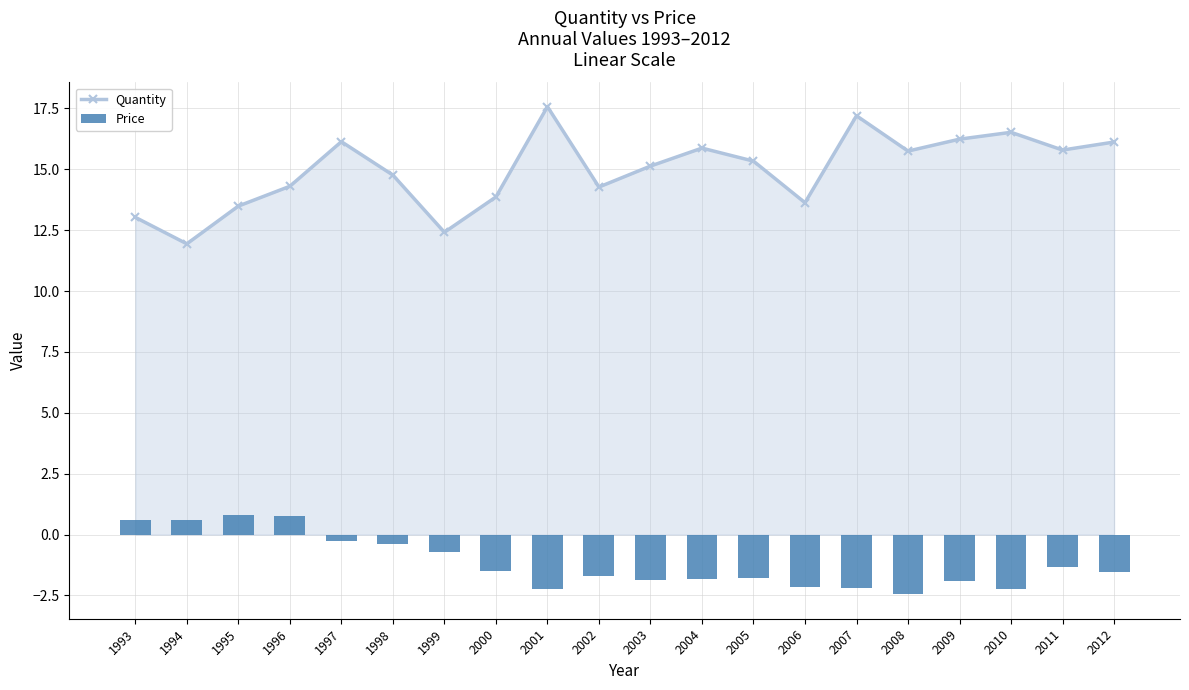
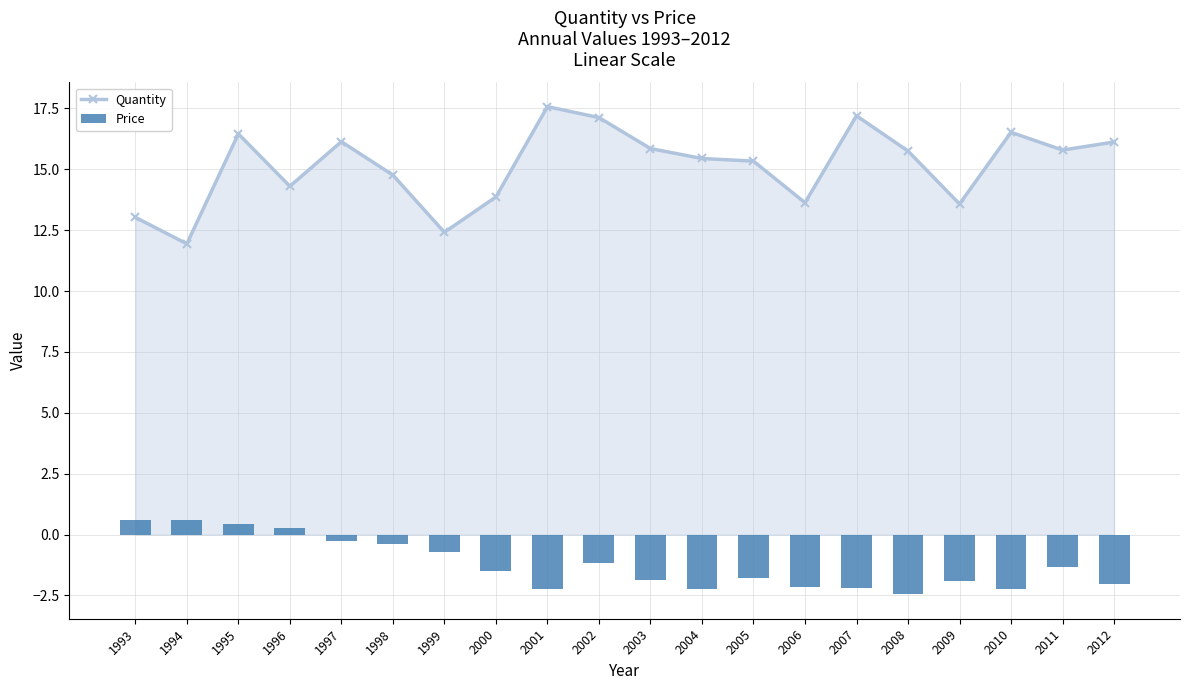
  {
    "Quantity": {
      "1993": 13.0,
      "1994": 11.9,
-     "1995": 13.5,
+     "1995": 16.5,
      "1996": 14.3,
      "1997": 16.1,
      "1998": 14.8,
      "1999": 12.4,
      "2000": 13.9,
      "2001": 17.6,
-     "2002": 14.3,
-     "2003": 15.1,
-     "2004": 15.9,
+     "2002": 17.1,
+     "2003": 15.8,
+     "2004": 15.4,
      "2005": 15.3,
      "2006": 13.6,
      "2007": 17.2,
      "2008": 15.7,
-     "2009": 16.2,
+     "2009": 13.6,
      "2010": 16.5,
      "2011": 15.8,
      "2012": 16.1
    },
    "Price": {
      "1993": 0.6,
      "1994": 0.6,
-     "1995": 0.8,
-     "1996": 0.8,
+     "1995": 0.4,
+     "1996": 0.3,
      "1997": -0.3,
      "1998": -0.4,
      "1999": -0.7,
      "2000": -1.5,
      "2001": -2.2,
-     "2002": -1.7,
+     "2002": -1.1,
      "2003": -1.9,
-     "2004": -1.8,
+     "2004": -2.2,
      "2005": -1.8,
      "2006": -2.1,
      "2007": -2.2,
      "2008": -2.5,
      "2009": -1.9,
      "2010": -2.2,
      "2011": -1.3,
-     "2012": -1.5
+     "2012": -2.0
    }
  }
